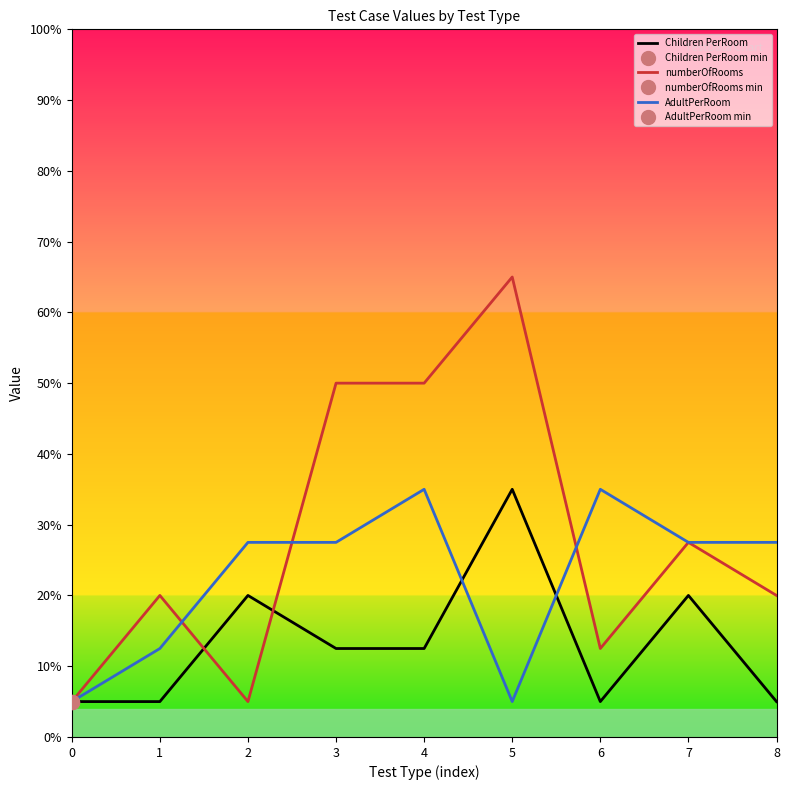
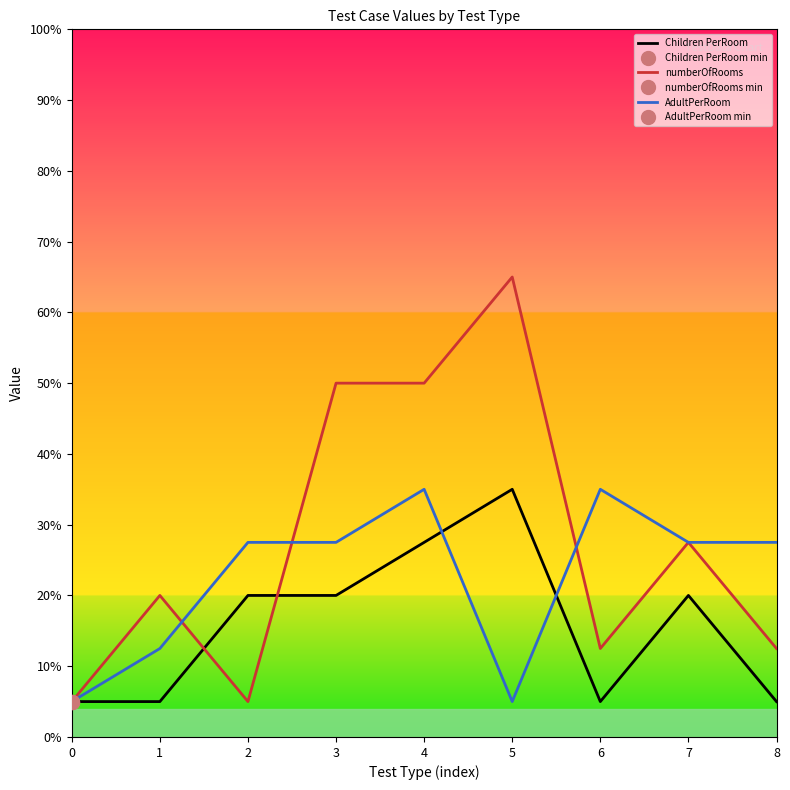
  {
    "Children PerRoom": {
      "1": "5%",
      "2": "20%",
-     "3": "13%",
-     "4": "13%",
+     "3": "20%",
+     "4": "28%",
      "5": "35%",
      "6": "5%",
      "7": "20%",
      "8": "5%"
    },
    "numberOfRooms": {
      "1": "20%",
      "2": "5%",
      "3": "50%",
      "4": "50%",
      "5": "65%",
      "6": "13%",
-     "8": "20%"
+     "8": "13%"
    },
    "AdultPerRoom": {
      "1": "13%",
      "2": "28%",
      "3": "28%",
      "4": "35%",
      "5": "5%",
      "6": "35%",
      "8": "28%"
    }
  }
